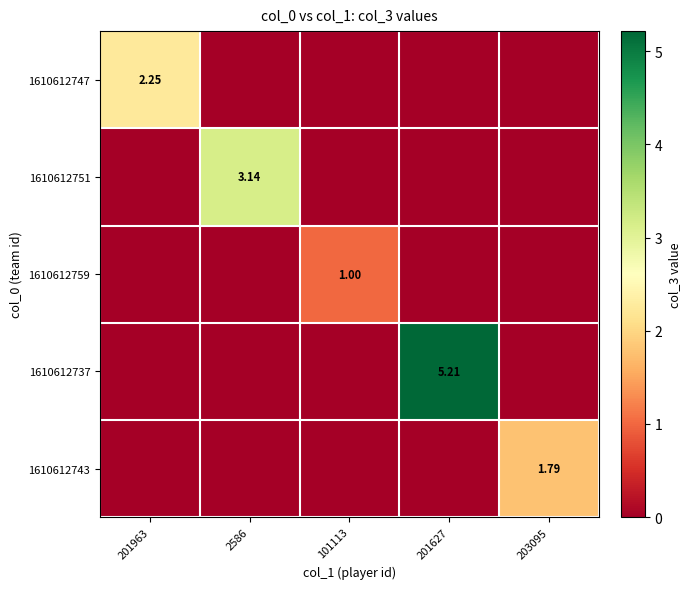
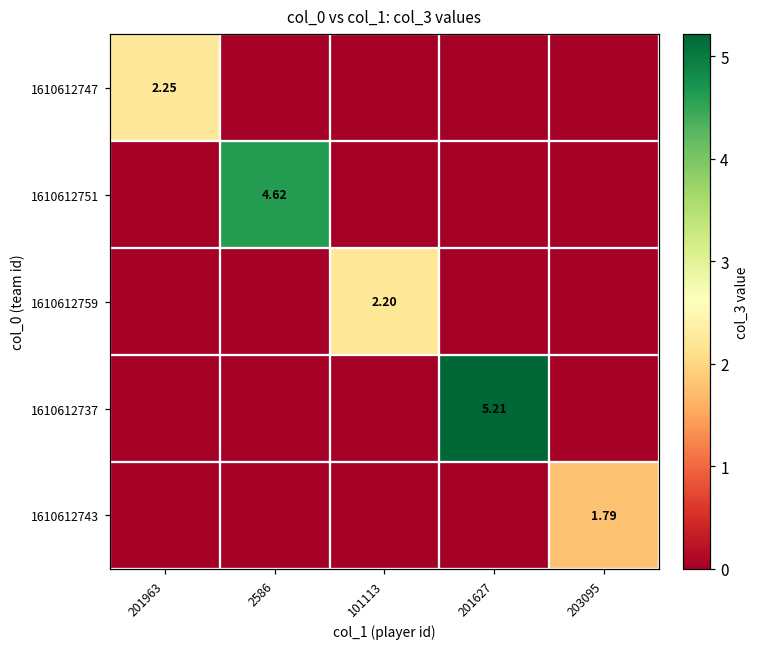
  {
    "1610612747": {
      "201963": 2.25
    },
    "1610612751": {
-     "2586": 3.14
+     "2586": 4.62
    },
    "1610612759": {
-     "101113": 1.00
+     "101113": 2.20
    },
    "1610612737": {
      "201627": 5.21
    },
    "1610612743": {
      "203095": 1.79
    }
  }
